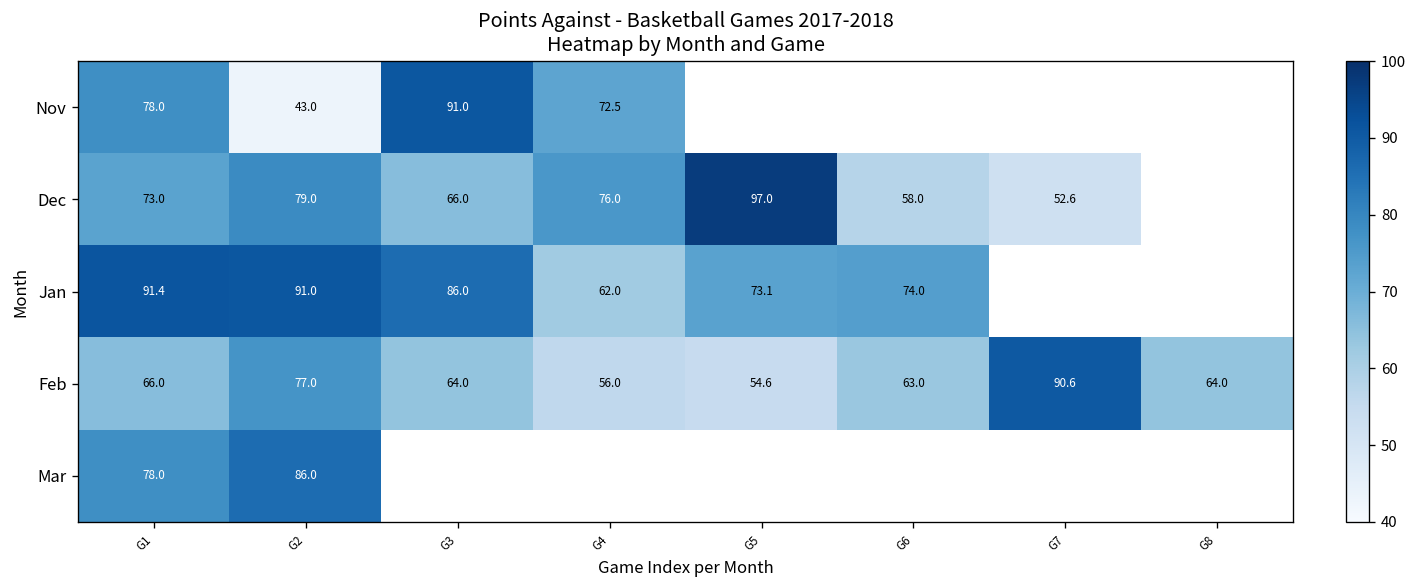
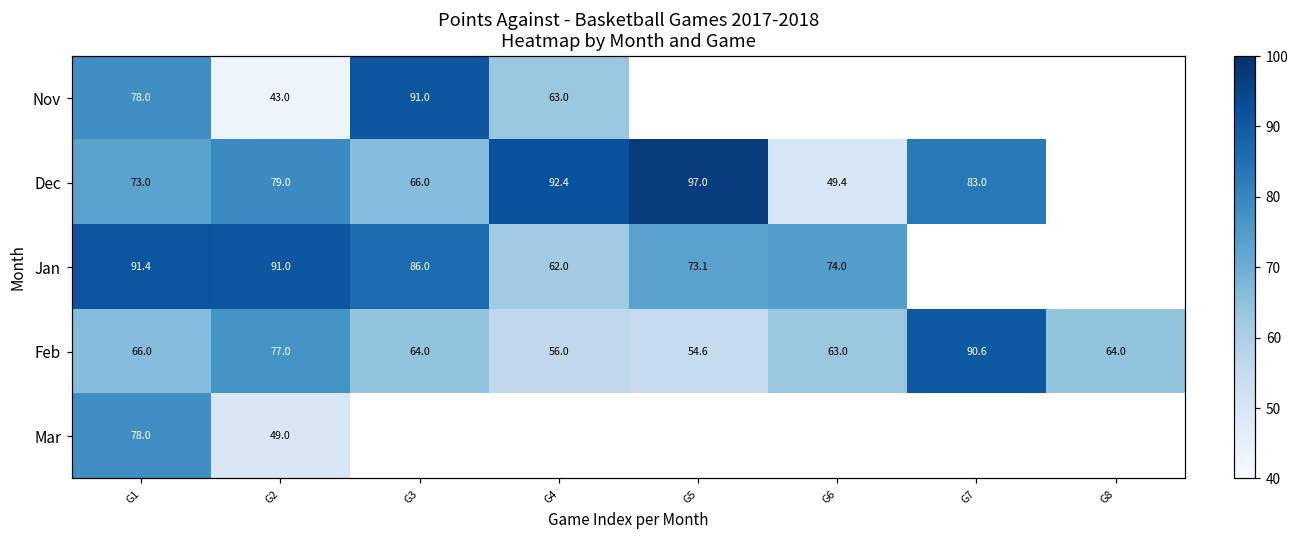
  {
    "Nov": {
      "G1": 78.0,
      "G2": 43.0,
      "G3": 91.0,
-     "G4": 72.5
+     "G4": 63.0
    },
    "Dec": {
      "G1": 73.0,
      "G2": 79.0,
      "G3": 66.0,
-     "G4": 76.0,
+     "G4": 92.4,
      "G5": 97.0,
-     "G6": 58.0,
-     "G7": 52.6
+     "G6": 49.4,
+     "G7": 83.0
    },
    "Jan": {
      "G1": 91.4,
      "G2": 91.0,
      "G3": 86.0,
      "G4": 62.0,
      "G5": 73.1,
      "G6": 74.0
    },
    "Feb": {
      "G1": 66.0,
      "G2": 77.0,
      "G3": 64.0,
      "G4": 56.0,
      "G5": 54.6,
      "G6": 63.0,
      "G7": 90.6,
      "G8": 64.0
    },
    "Mar": {
      "G1": 78.0,
-     "G2": 86.0
+     "G2": 49.0
    }
  }
